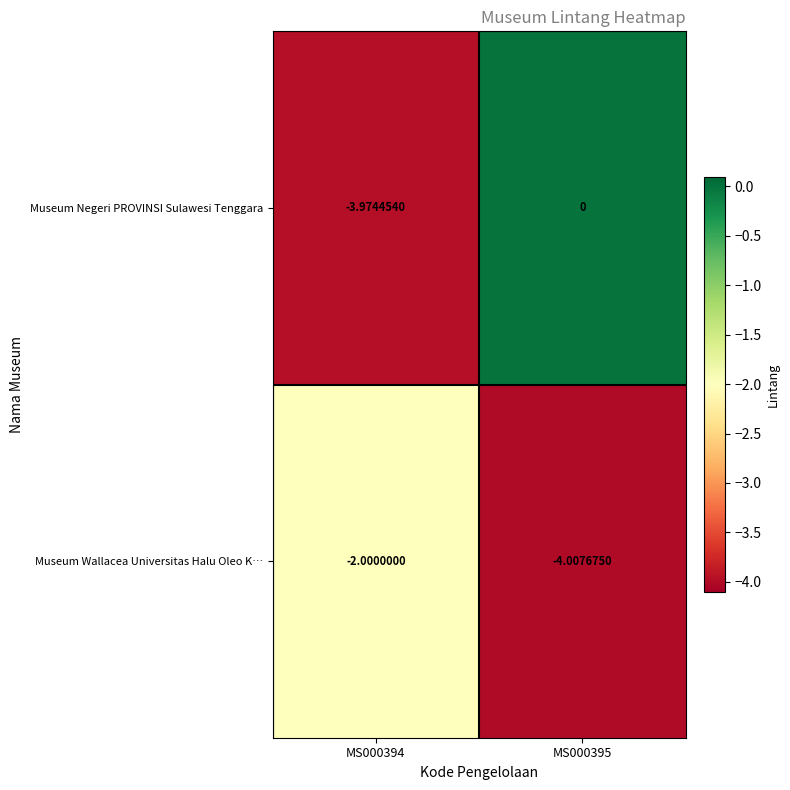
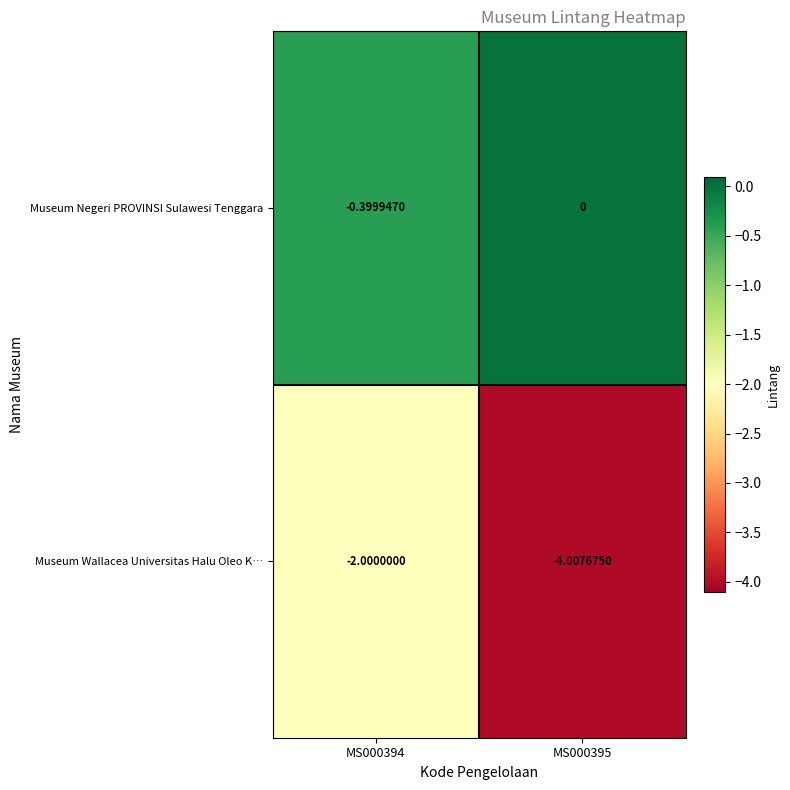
  {
    "Museum Negeri PROVINSI Sulawesi Tenggara": {
-     "MS000394": -3.9744540,
+     "MS000394": -0.3999470,
      "MS000395": 0
    },
    "Museum Wallacea Universitas Halu Oleo K…": {
      "MS000394": -2.0000000,
      "MS000395": -4.0076750
    }
  }
